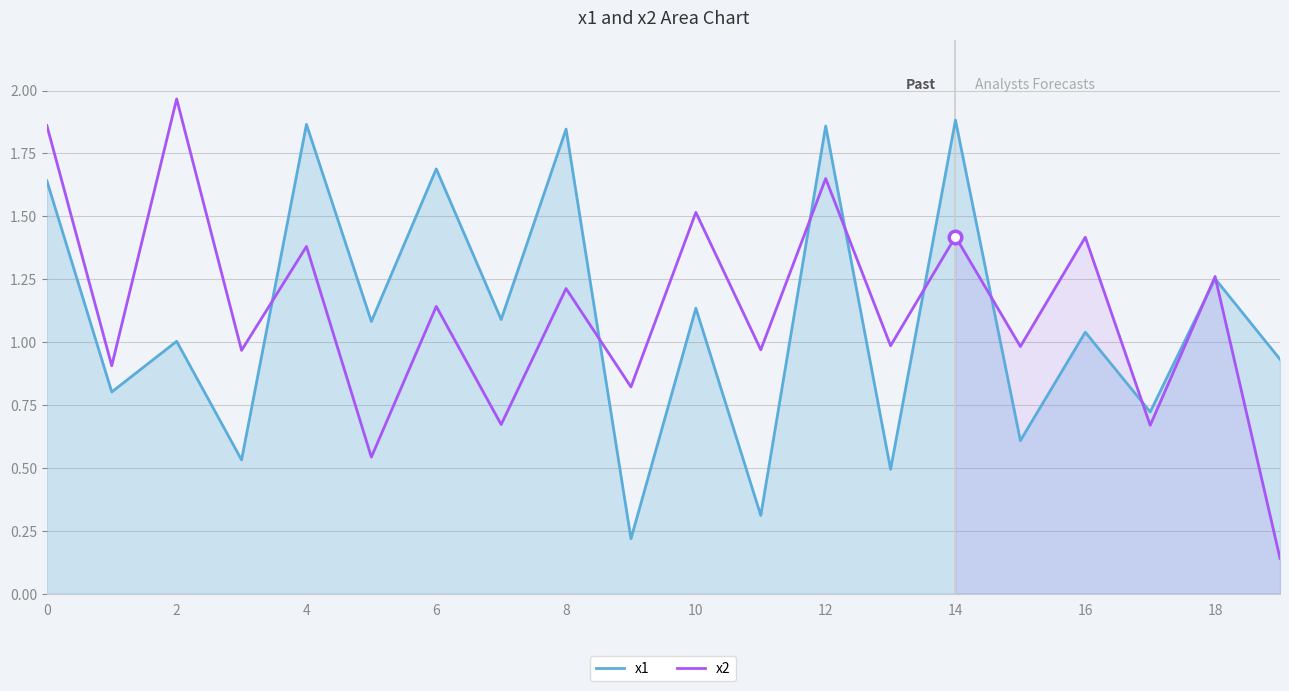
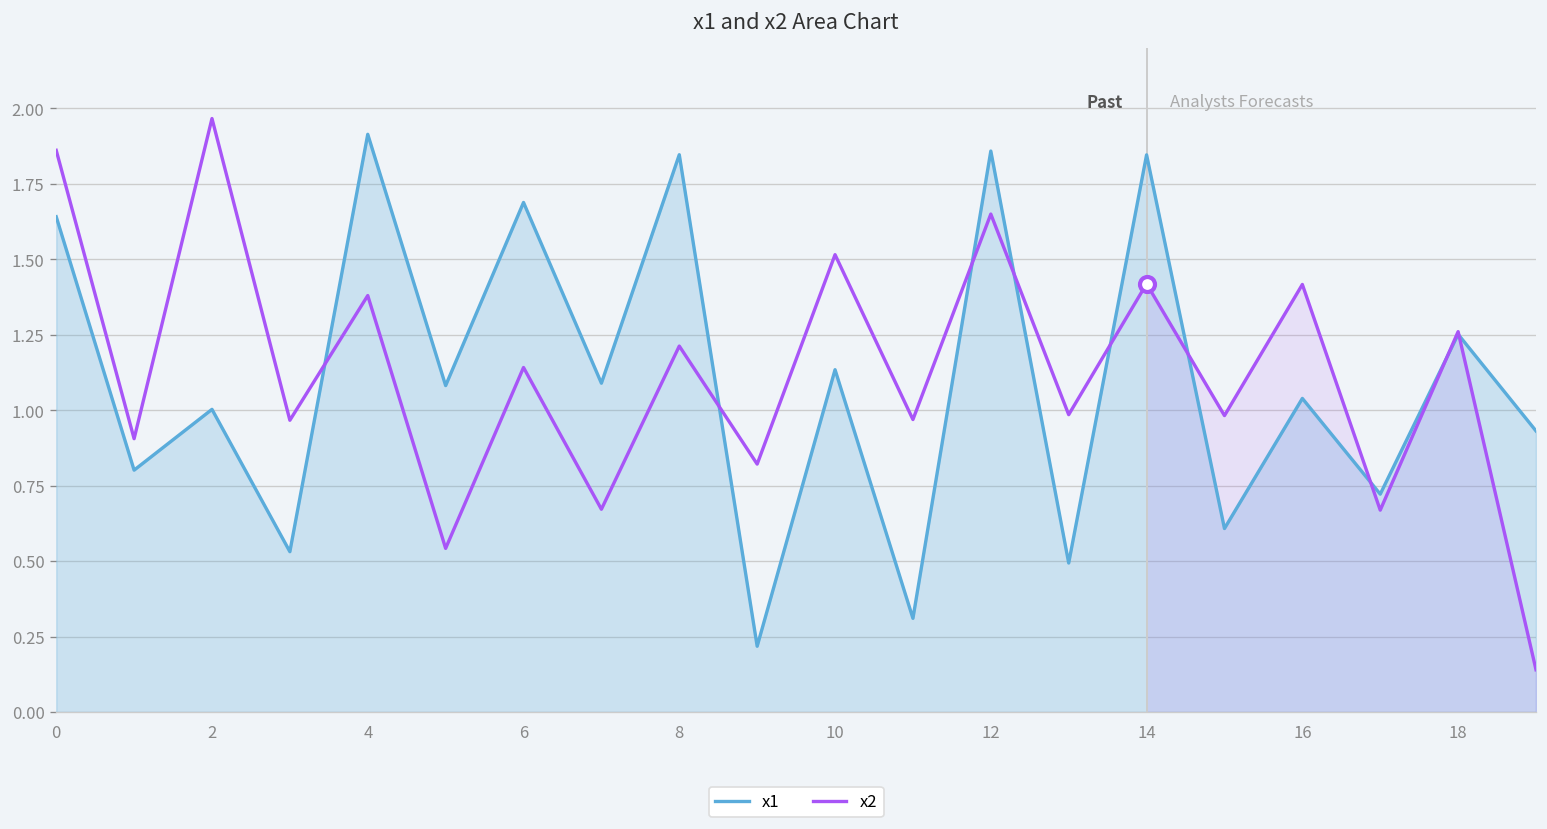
  {
    "x1": {
      "0": 1.64,
      "2": 1.00,
-     "4": 1.87,
+     "4": 1.91,
      "6": 1.69,
      "8": 1.85,
      "10": 1.13,
      "12": 1.86,
-     "14": 1.88,
+     "14": 1.85,
      "16": 1.04
    }
  }
